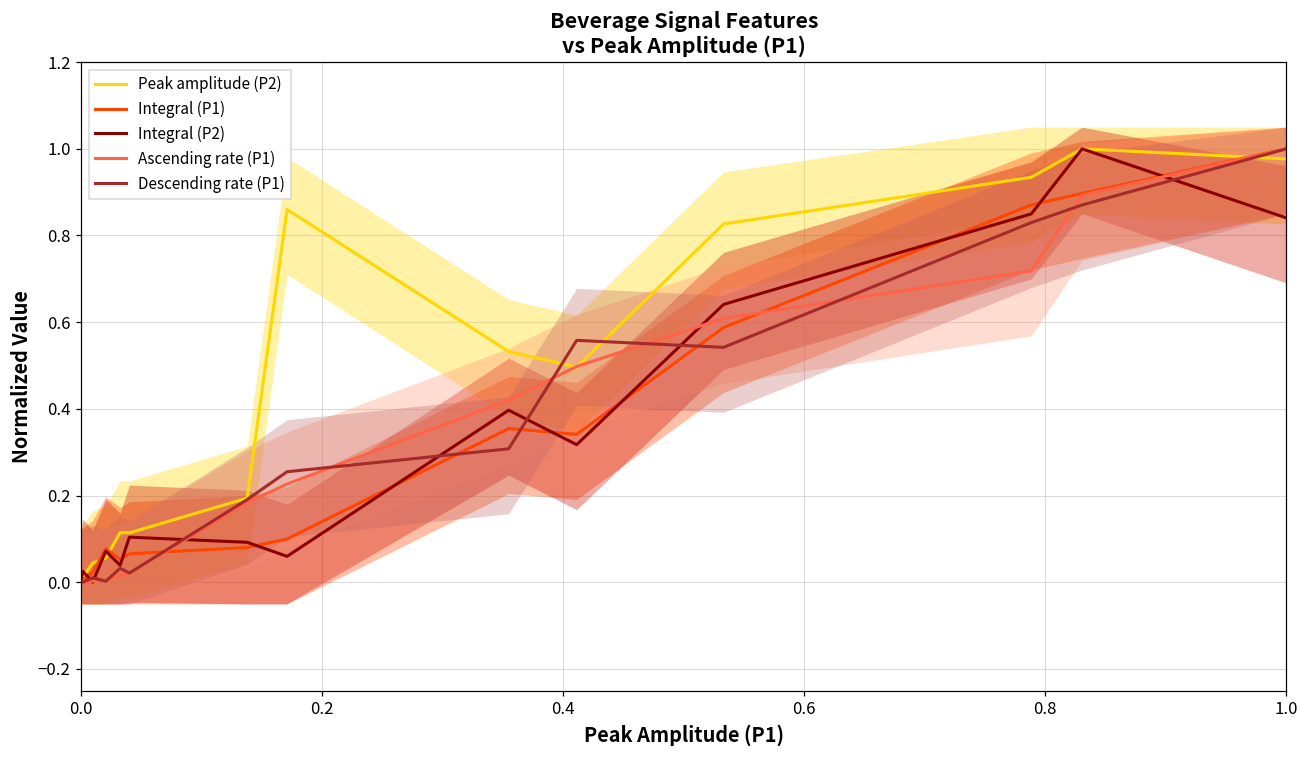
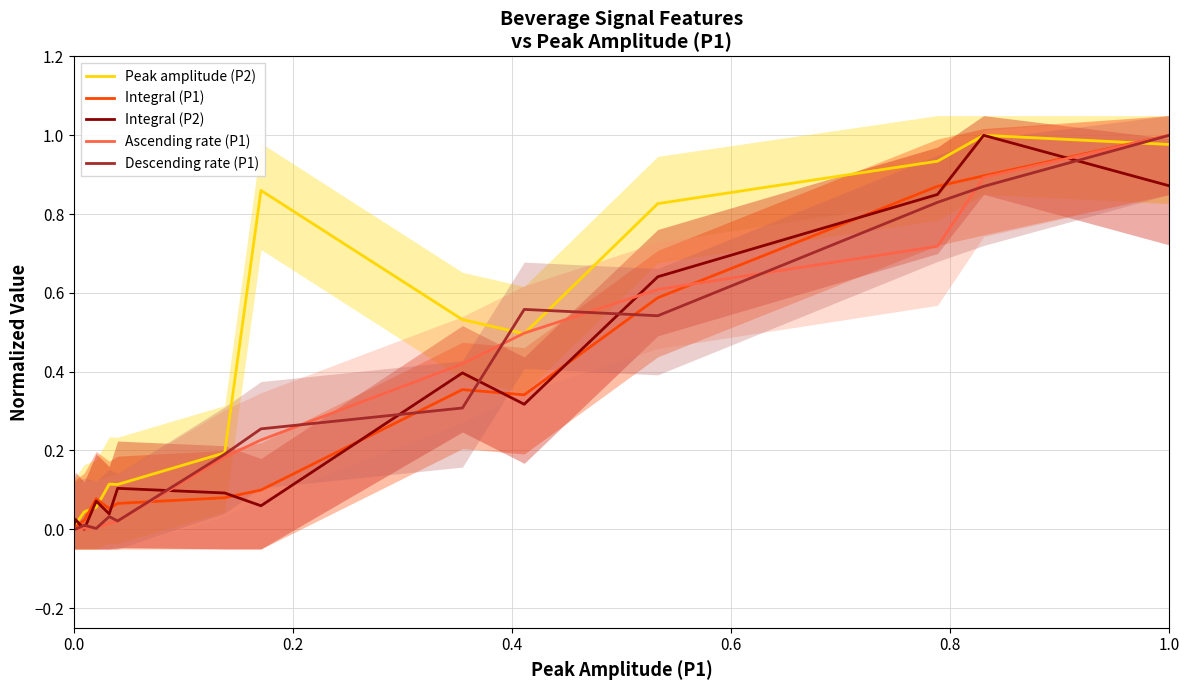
  {
    "Integral (P2)": {
-     "1.0": 0.84
+     "1.0": 0.87
    }
  }
